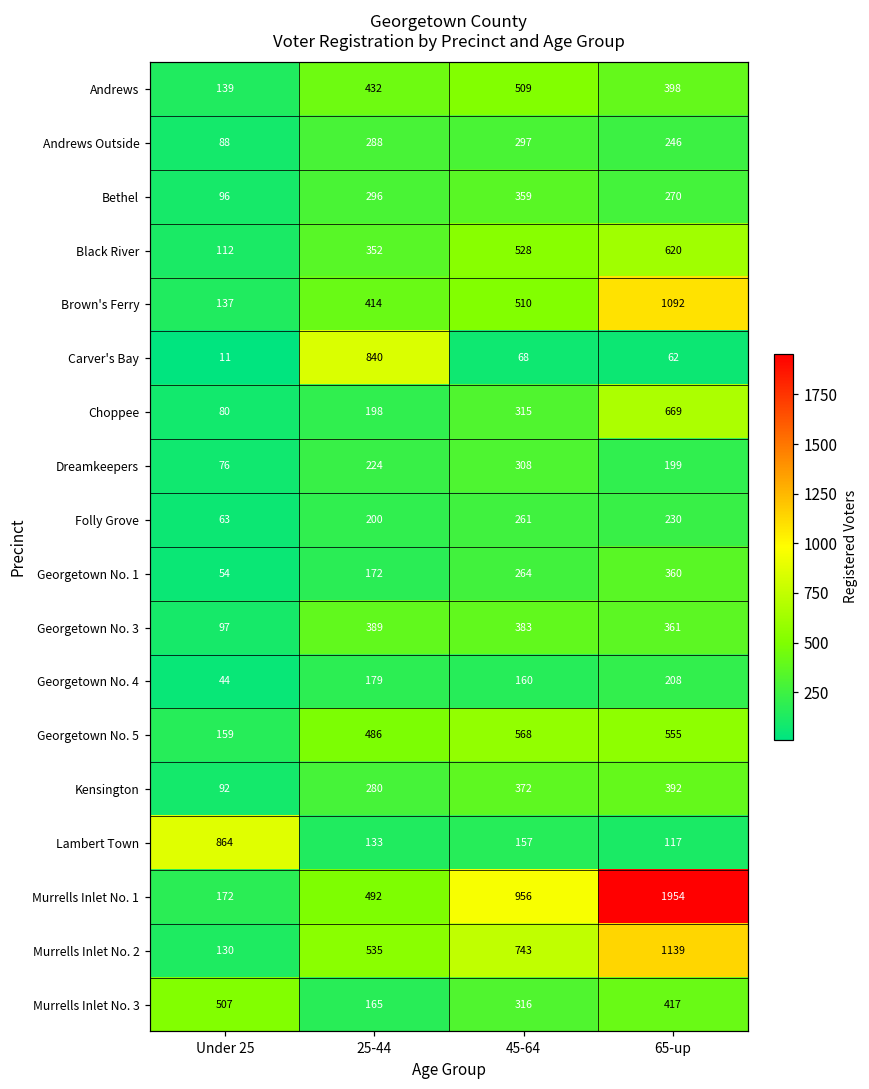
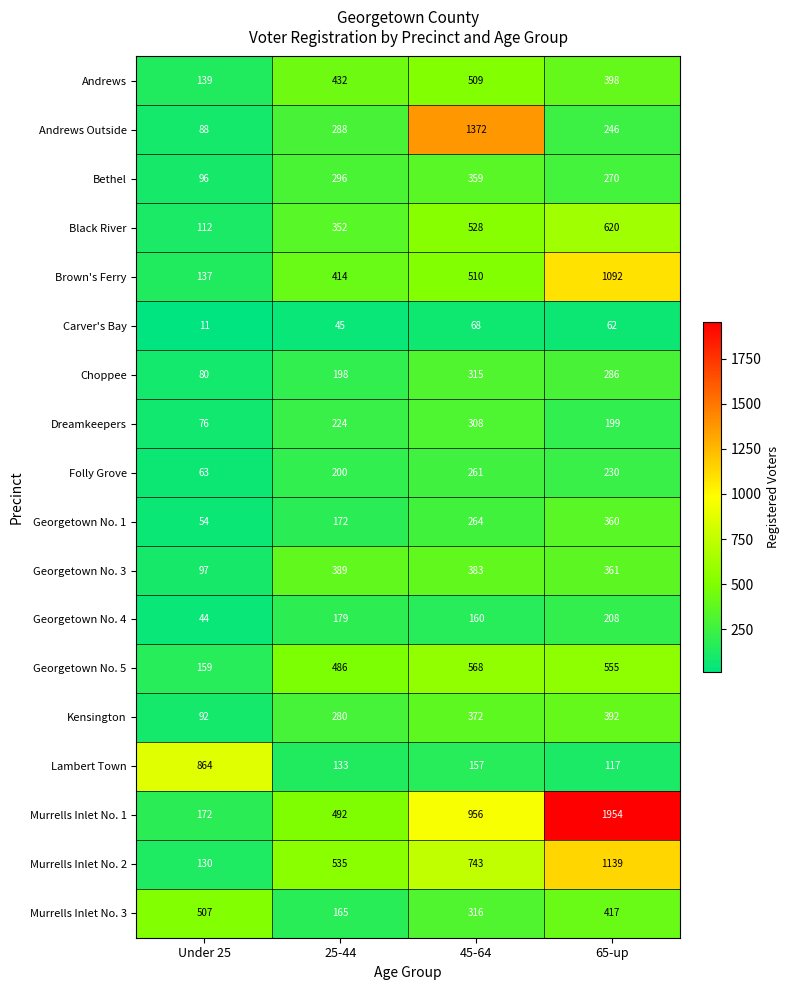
  {
    "Andrews": {
      "Under 25": 139,
      "25-44": 432,
      "45-64": 509,
      "65-up": 398
    },
    "Andrews Outside": {
      "Under 25": 88,
      "25-44": 288,
-     "45-64": 297,
+     "45-64": 1372,
      "65-up": 246
    },
    "Bethel": {
      "Under 25": 96,
      "25-44": 296,
      "45-64": 359,
      "65-up": 270
    },
    "Black River": {
      "Under 25": 112,
      "25-44": 352,
      "45-64": 528,
      "65-up": 620
    },
    "Brown's Ferry": {
      "Under 25": 137,
      "25-44": 414,
      "45-64": 510,
      "65-up": 1092
    },
    "Carver's Bay": {
      "Under 25": 11,
-     "25-44": 840,
+     "25-44": 45,
      "45-64": 68,
      "65-up": 62
    },
    "Choppee": {
      "Under 25": 80,
      "25-44": 198,
      "45-64": 315,
-     "65-up": 669
+     "65-up": 286
    },
    "Dreamkeepers": {
      "Under 25": 76,
      "25-44": 224,
      "45-64": 308,
      "65-up": 199
    },
    "Folly Grove": {
      "Under 25": 63,
      "25-44": 200,
      "45-64": 261,
      "65-up": 230
    },
    "Georgetown No. 1": {
      "Under 25": 54,
      "25-44": 172,
      "45-64": 264,
      "65-up": 360
    },
    "Georgetown No. 3": {
      "Under 25": 97,
      "25-44": 389,
      "45-64": 383,
      "65-up": 361
    },
    "Georgetown No. 4": {
      "Under 25": 44,
      "25-44": 179,
      "45-64": 160,
      "65-up": 208
    },
    "Georgetown No. 5": {
      "Under 25": 159,
      "25-44": 486,
      "45-64": 568,
      "65-up": 555
    },
    "Kensington": {
      "Under 25": 92,
      "25-44": 280,
      "45-64": 372,
      "65-up": 392
    },
    "Lambert Town": {
      "Under 25": 864,
      "25-44": 133,
      "45-64": 157,
      "65-up": 117
    },
    "Murrells Inlet No. 1": {
      "Under 25": 172,
      "25-44": 492,
      "45-64": 956,
      "65-up": 1954
    },
    "Murrells Inlet No. 2": {
      "Under 25": 130,
      "25-44": 535,
      "45-64": 743,
      "65-up": 1139
    },
    "Murrells Inlet No. 3": {
      "Under 25": 507,
      "25-44": 165,
      "45-64": 316,
      "65-up": 417
    }
  }
